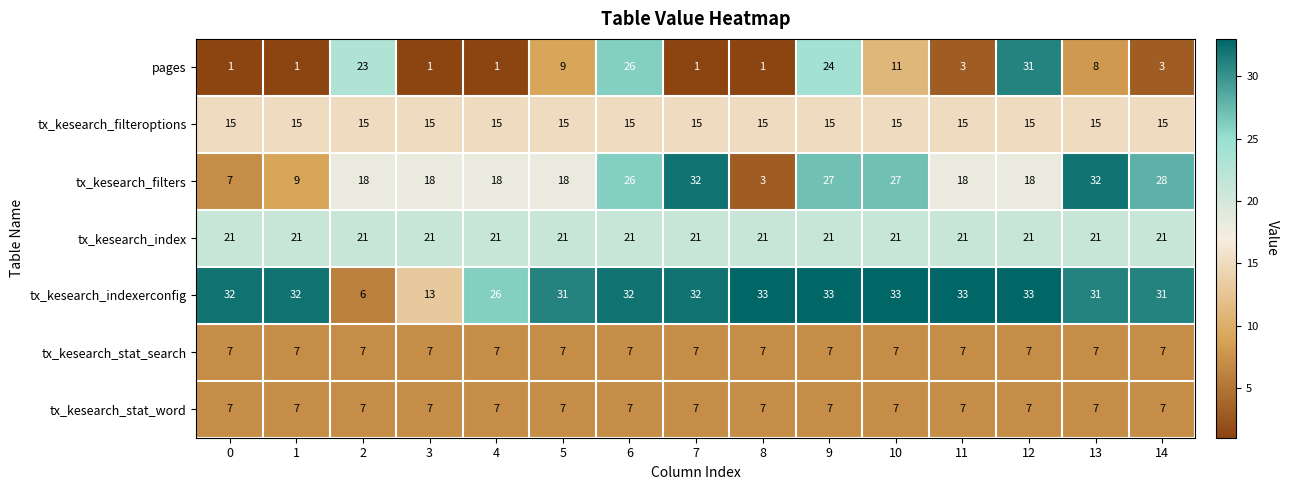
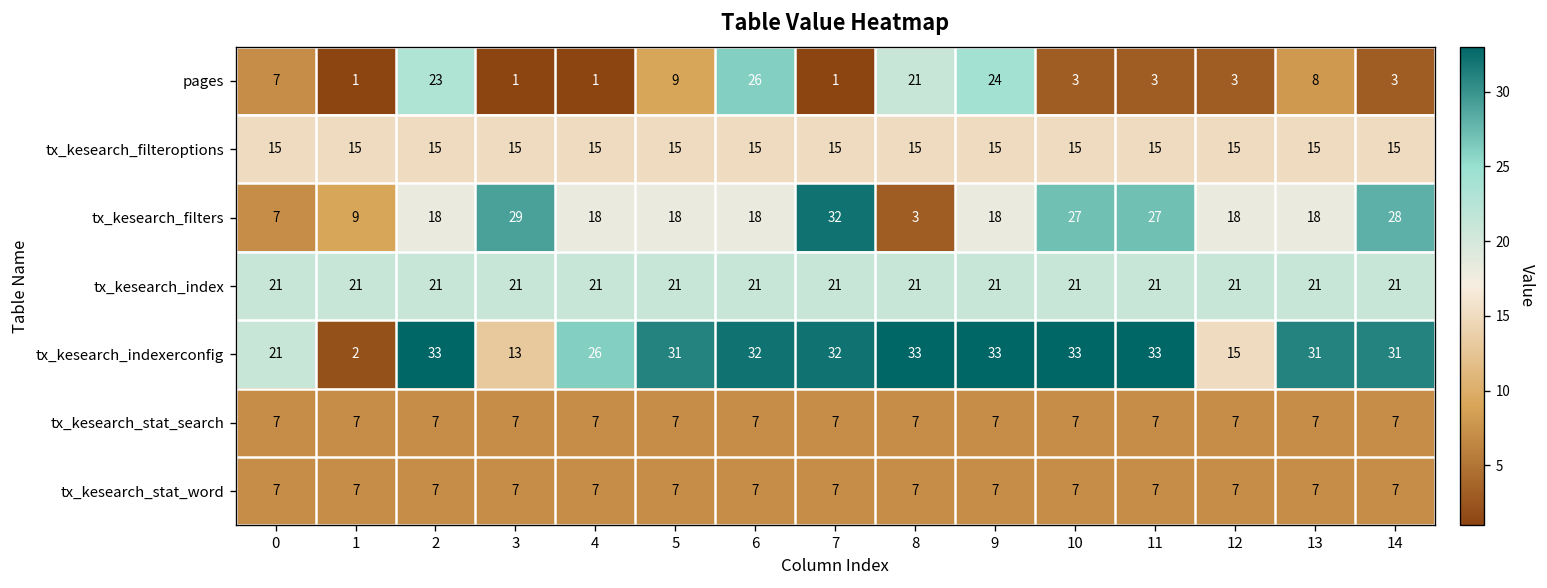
  {
    "pages": {
-     "0": 1,
+     "0": 7,
      "1": 1,
      "2": 23,
      "3": 1,
      "4": 1,
      "5": 9,
      "6": 26,
      "7": 1,
-     "8": 1,
+     "8": 21,
      "9": 24,
-     "10": 11,
+     "10": 3,
      "11": 3,
-     "12": 31,
+     "12": 3,
      "13": 8,
      "14": 3
    },
    "tx_kesearch_filteroptions": {
      "0": 15,
      "1": 15,
      "2": 15,
      "3": 15,
      "4": 15,
      "5": 15,
      "6": 15,
      "7": 15,
      "8": 15,
      "9": 15,
      "10": 15,
      "11": 15,
      "12": 15,
      "13": 15,
      "14": 15
    },
    "tx_kesearch_filters": {
      "0": 7,
      "1": 9,
      "2": 18,
-     "3": 18,
+     "3": 29,
      "4": 18,
      "5": 18,
-     "6": 26,
+     "6": 18,
      "7": 32,
      "8": 3,
-     "9": 27,
+     "9": 18,
      "10": 27,
-     "11": 18,
+     "11": 27,
      "12": 18,
-     "13": 32,
+     "13": 18,
      "14": 28
    },
    "tx_kesearch_index": {
      "0": 21,
      "1": 21,
      "2": 21,
      "3": 21,
      "4": 21,
      "5": 21,
      "6": 21,
      "7": 21,
      "8": 21,
      "9": 21,
      "10": 21,
      "11": 21,
      "12": 21,
      "13": 21,
      "14": 21
    },
    "tx_kesearch_indexerconfig": {
-     "0": 32,
-     "1": 32,
-     "2": 6,
+     "0": 21,
+     "1": 2,
+     "2": 33,
      "3": 13,
      "4": 26,
      "5": 31,
      "6": 32,
      "7": 32,
      "8": 33,
      "9": 33,
      "10": 33,
      "11": 33,
-     "12": 33,
+     "12": 15,
      "13": 31,
      "14": 31
    },
    "tx_kesearch_stat_search": {
      "0": 7,
      "1": 7,
      "2": 7,
      "3": 7,
      "4": 7,
      "5": 7,
      "6": 7,
      "7": 7,
      "8": 7,
      "9": 7,
      "10": 7,
      "11": 7,
      "12": 7,
      "13": 7,
      "14": 7
    },
    "tx_kesearch_stat_word": {
      "0": 7,
      "1": 7,
      "2": 7,
      "3": 7,
      "4": 7,
      "5": 7,
      "6": 7,
      "7": 7,
      "8": 7,
      "9": 7,
      "10": 7,
      "11": 7,
      "12": 7,
      "13": 7,
      "14": 7
    }
  }
